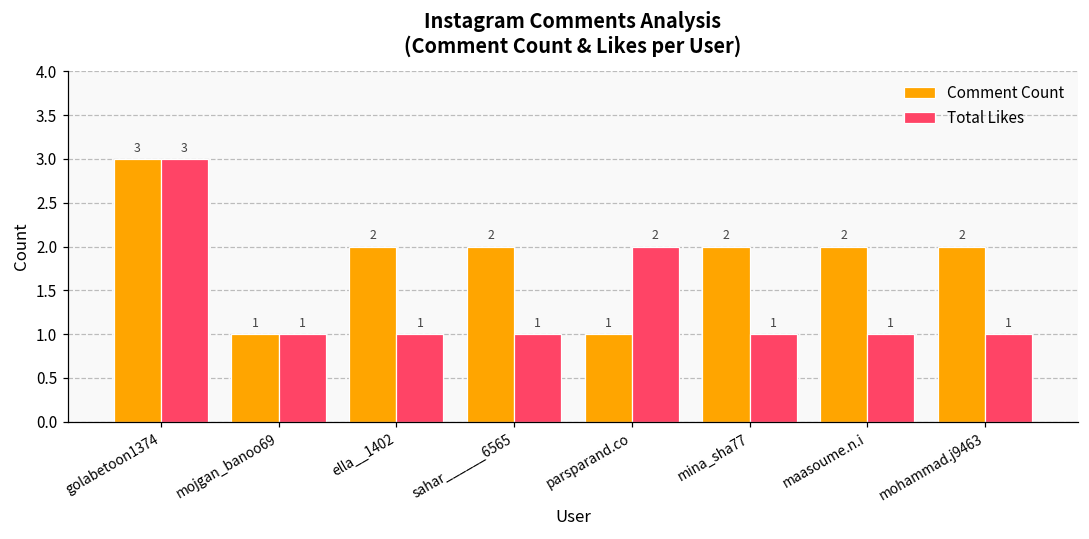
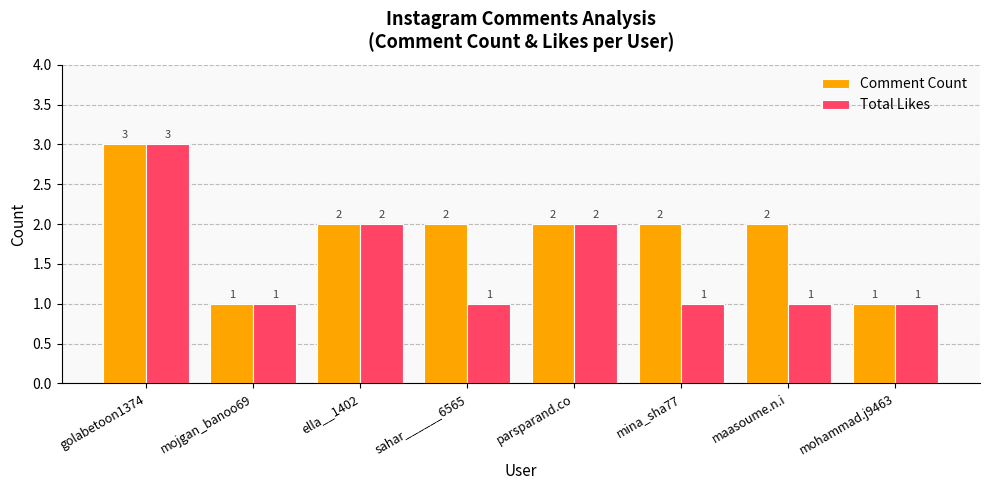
  {
    "Comment Count": {
      "golabetoon1374": 3,
      "mojgan_banoo69": 1,
      "ella__1402": 2,
      "sahar______6565": 2,
-     "parsparand.co": 1,
+     "parsparand.co": 2,
      "mina_sha77": 2,
      "maasoume.n.i": 2,
-     "mohammad.j9463": 2
+     "mohammad.j9463": 1
    },
    "Total Likes": {
      "golabetoon1374": 3,
      "mojgan_banoo69": 1,
-     "ella__1402": 1,
+     "ella__1402": 2,
      "sahar______6565": 1,
      "parsparand.co": 2,
      "mina_sha77": 1,
      "maasoume.n.i": 1,
      "mohammad.j9463": 1
    }
  }
